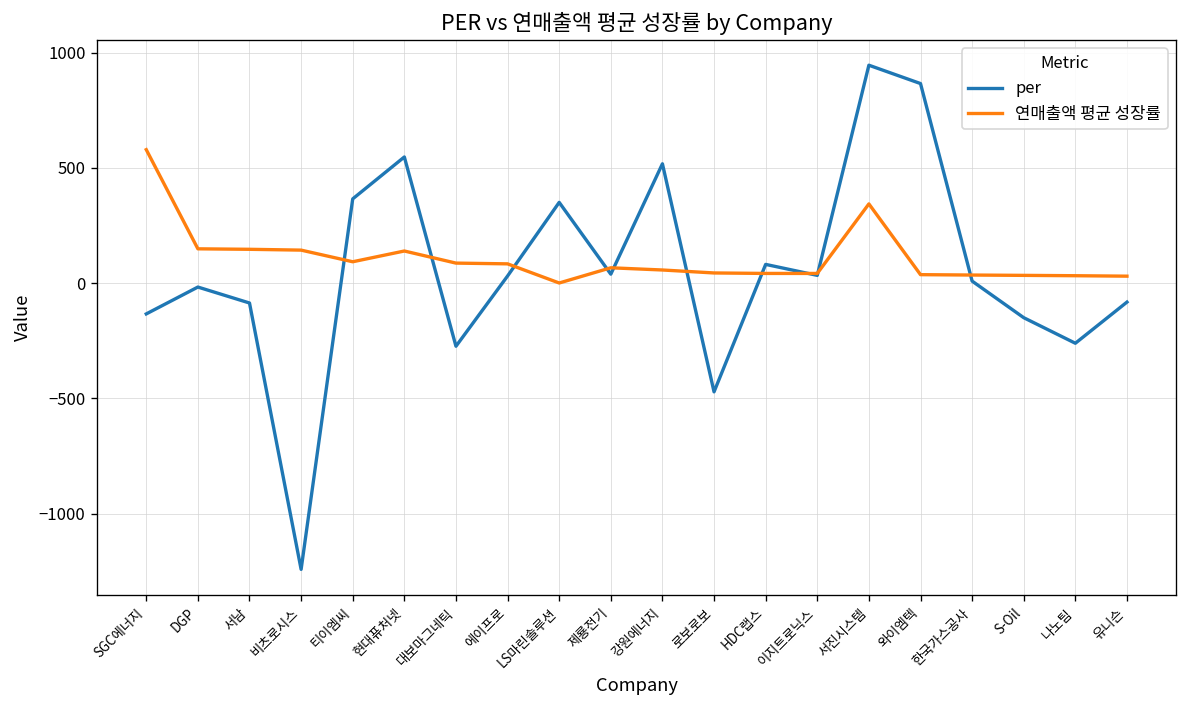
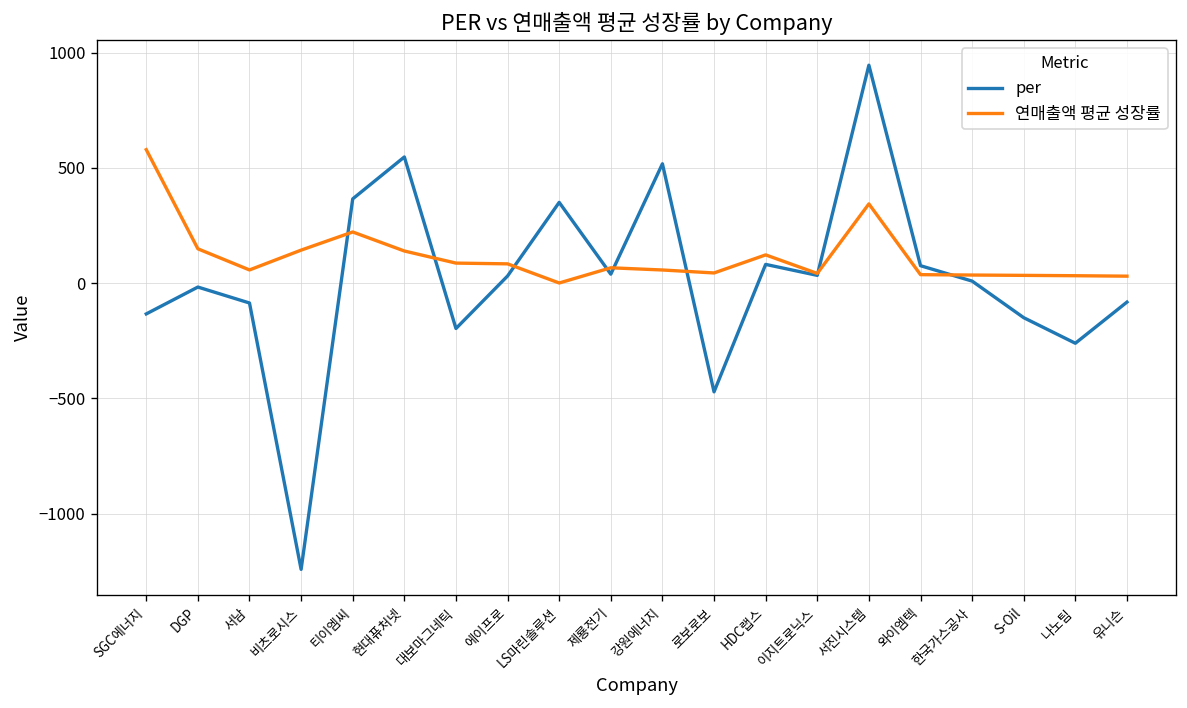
  {
    "per": {
      "SGC에너지": -130,
      "DGP": -20,
      "서남": -90,
      "비츠로시스": -1240,
      "티이엠씨": 370,
      "현대퓨처넷": 550,
-     "대보마그네틱": -270,
+     "대보마그네틱": -200,
      "에이프로": 30,
      "LS마린솔루션": 350,
      "제룡전기": 40,
      "강원에너지": 520,
      "로보로보": -470,
      "HDC랩스": 80,
      "서진시스템": 950,
-     "와이엠텍": 870,
+     "와이엠텍": 80,
      "한국가스공사": 10,
      "S-Oil": -150,
      "나노팀": -260,
      "유니슨": -80
    },
    "연매출액 평균 성장률": {
      "SGC에너지": 580,
      "DGP": 150,
-     "서남": 150,
+     "서남": 60,
      "비츠로시스": 140,
-     "티이엠씨": 90,
+     "티이엠씨": 220,
      "현대퓨처넷": 140,
      "대보마그네틱": 90,
      "에이프로": 80,
      "LS마린솔루션": 0,
      "제룡전기": 70,
      "강원에너지": 60,
      "로보로보": 40,
-     "HDC랩스": 40,
+     "HDC랩스": 120,
      "서진시스템": 340,
      "와이엠텍": 40,
      "한국가스공사": 40,
      "S-Oil": 30,
      "나노팀": 30,
      "유니슨": 30
    }
  }
